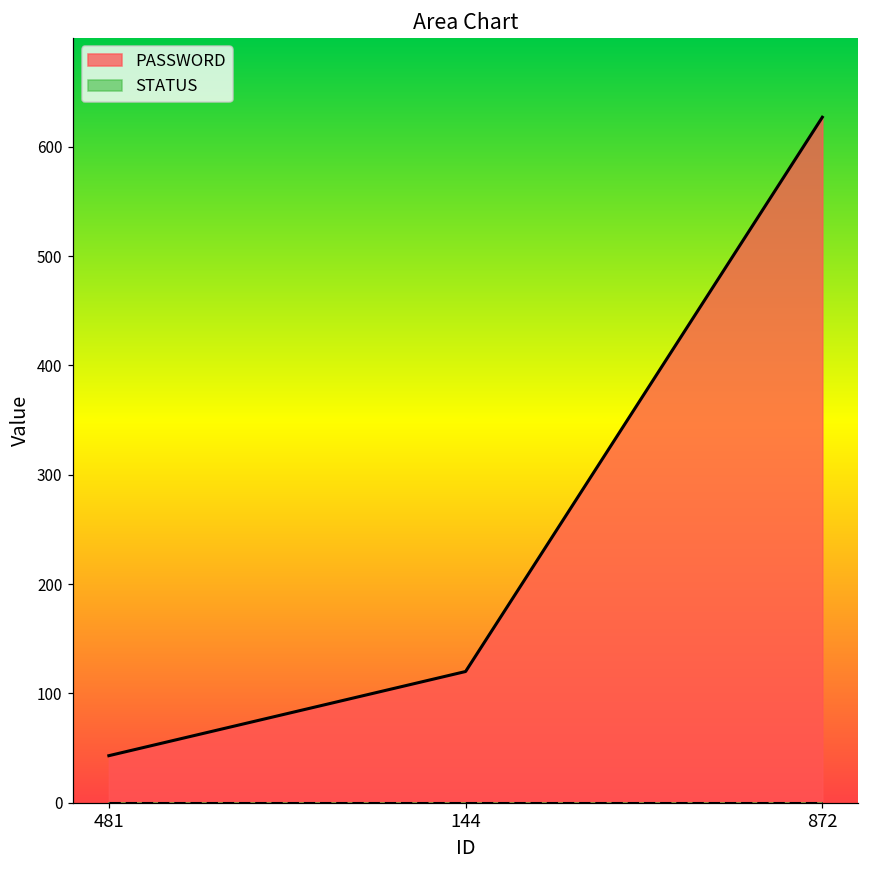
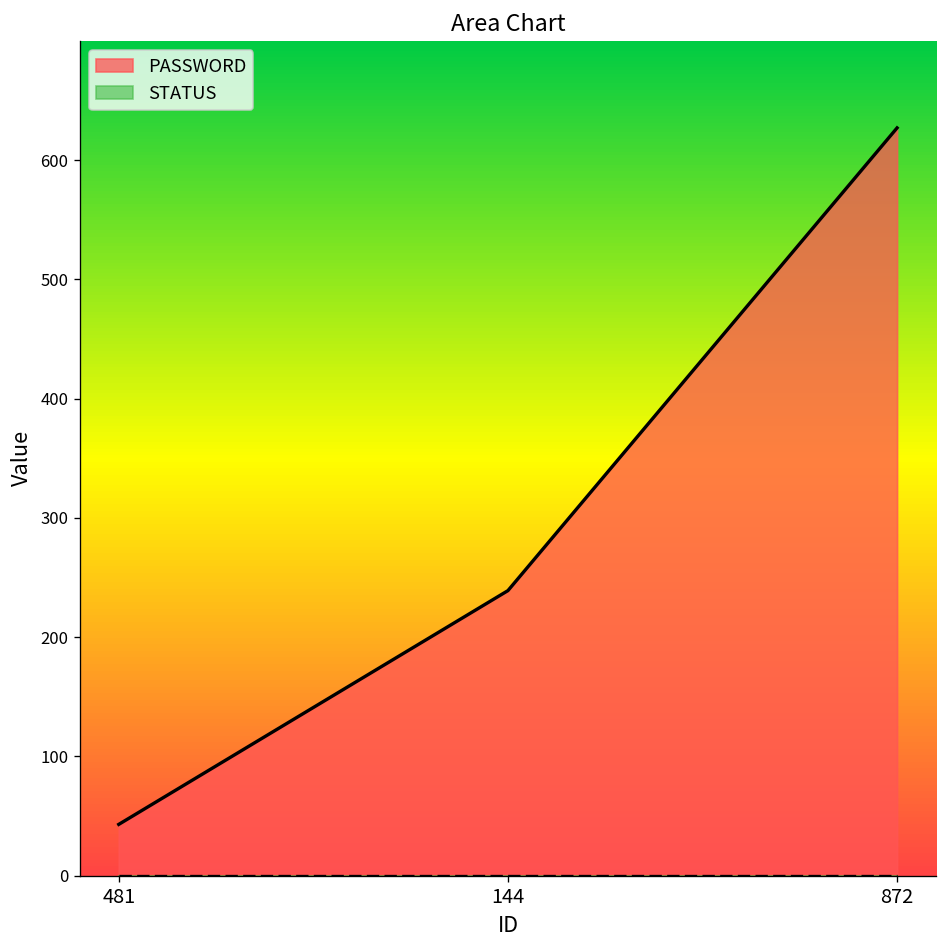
  {
    "PASSWORD": {
      "481": 40,
-     "144": 120,
+     "144": 240,
      "872": 630
    },
    "STATUS": {
      "481": 0,
      "144": 0,
      "872": 0
    }
  }
